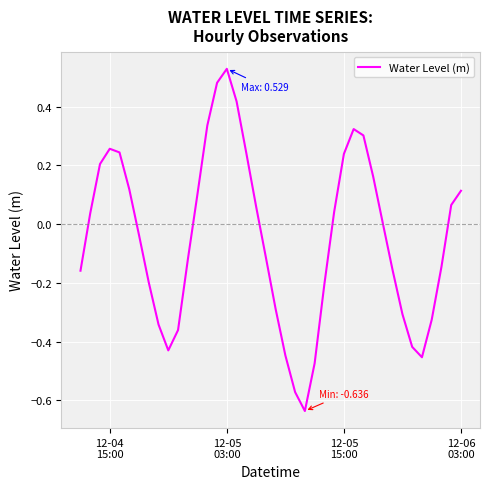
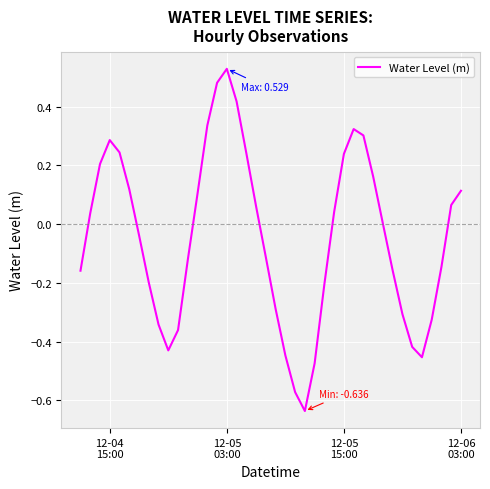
  {
-   "12-04 15:00": 0.26,
+   "12-04 15:00": 0.29,
    "12-05 15:00": 0.24,
    "12-06 03:00": 0.11
  }
